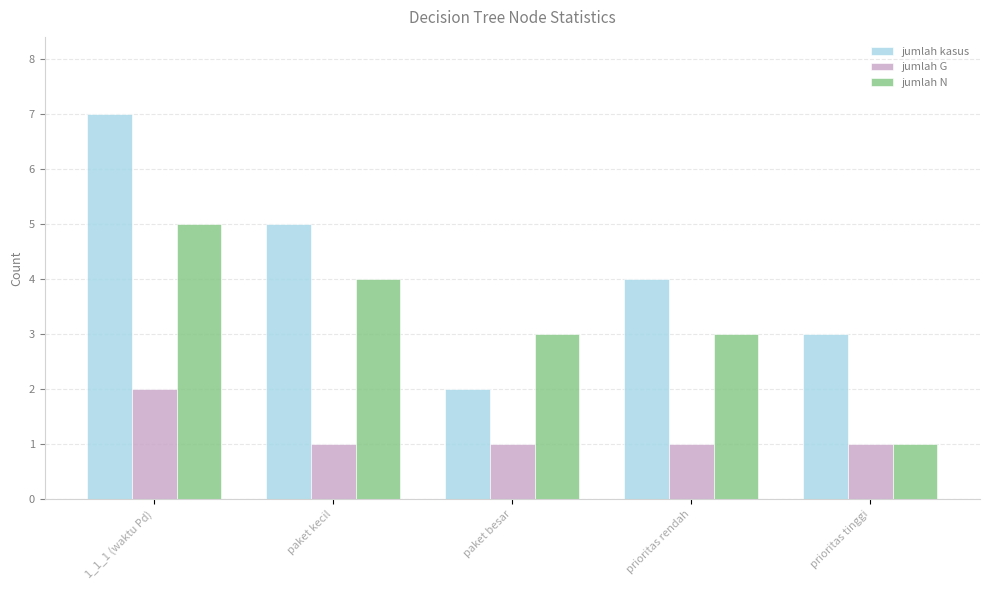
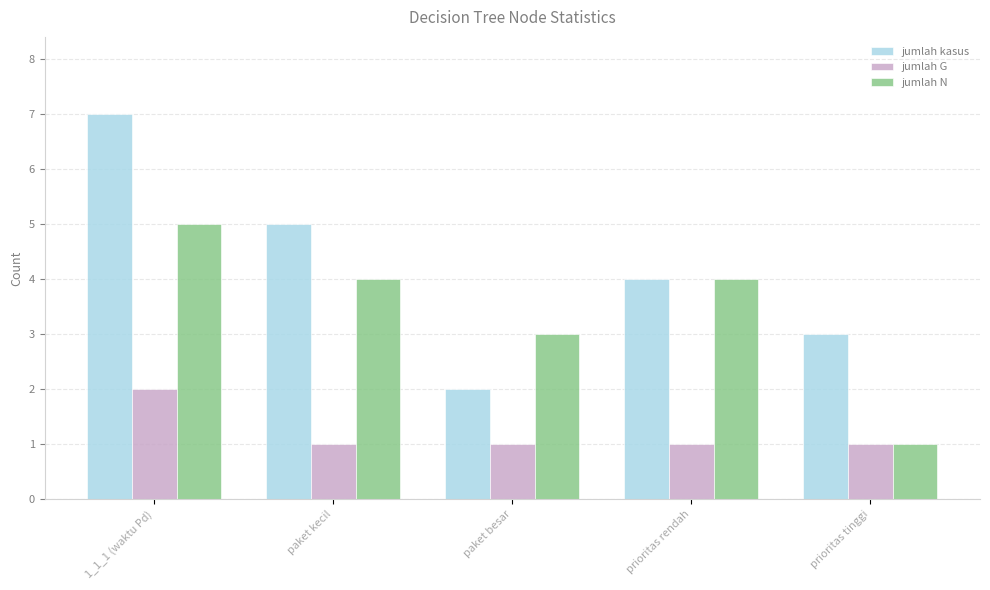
  {
    "jumlah kasus": {
      "1_1_1 (waktu Pd)": 7,
      "paket kecil": 5,
      "paket besar": 2,
      "prioritas rendah": 4,
      "prioritas tinggi": 3
    },
    "jumlah G": {
      "1_1_1 (waktu Pd)": 2,
      "paket kecil": 1,
      "paket besar": 1,
      "prioritas rendah": 1,
      "prioritas tinggi": 1
    },
    "jumlah N": {
      "1_1_1 (waktu Pd)": 5,
      "paket kecil": 4,
      "paket besar": 3,
-     "prioritas rendah": 3,
+     "prioritas rendah": 4,
      "prioritas tinggi": 1
    }
  }
